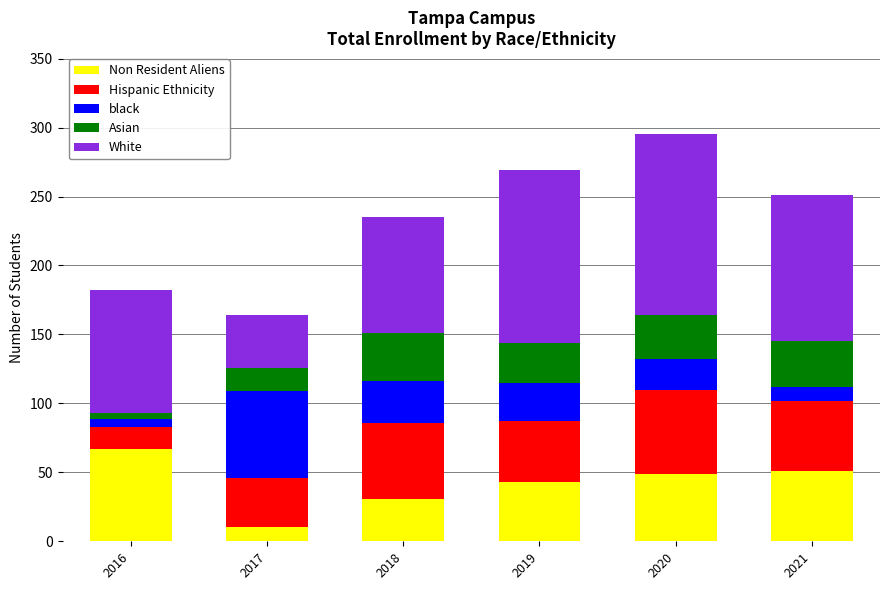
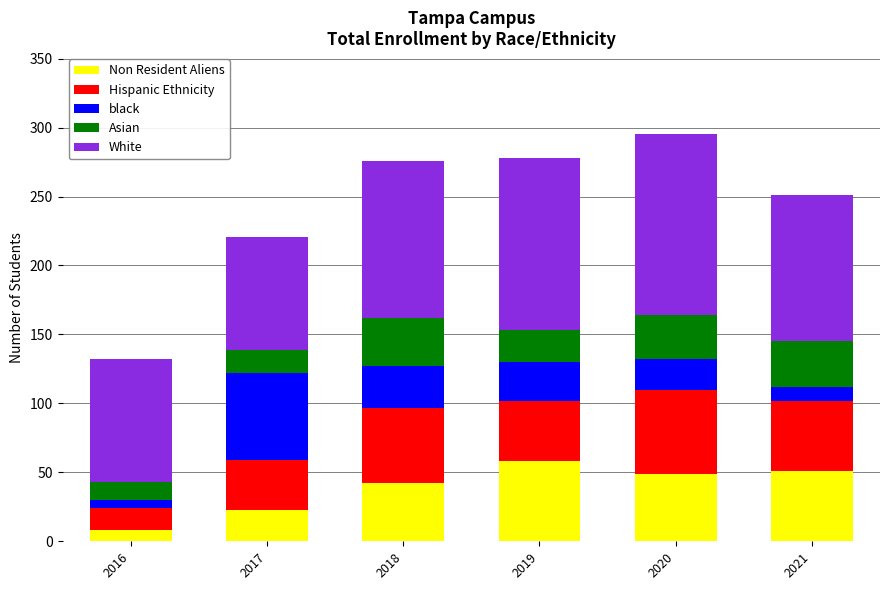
  {
    "Non Resident Aliens": {
-     "2016": 67,
-     "2017": 10,
-     "2018": 31,
-     "2019": 43,
+     "2016": 8,
+     "2017": 23,
+     "2018": 42,
+     "2019": 58,
      "2020": 49,
      "2021": 51
    },
    "Hispanic Ethnicity": {
      "2016": 16,
      "2017": 36,
      "2018": 55,
      "2019": 44,
      "2020": 61,
      "2021": 51
    },
    "black": {
      "2016": 6,
      "2017": 63,
      "2018": 30,
      "2019": 28,
      "2020": 22,
      "2021": 10
    },
    "Asian": {
-     "2016": 4,
+     "2016": 13,
      "2017": 17,
      "2018": 35,
-     "2019": 29,
+     "2019": 23,
      "2020": 32,
      "2021": 33
    },
    "White": {
      "2016": 89,
-     "2017": 38,
-     "2018": 84,
+     "2017": 82,
+     "2018": 114,
      "2019": 125,
      "2020": 131,
      "2021": 106
    }
  }
